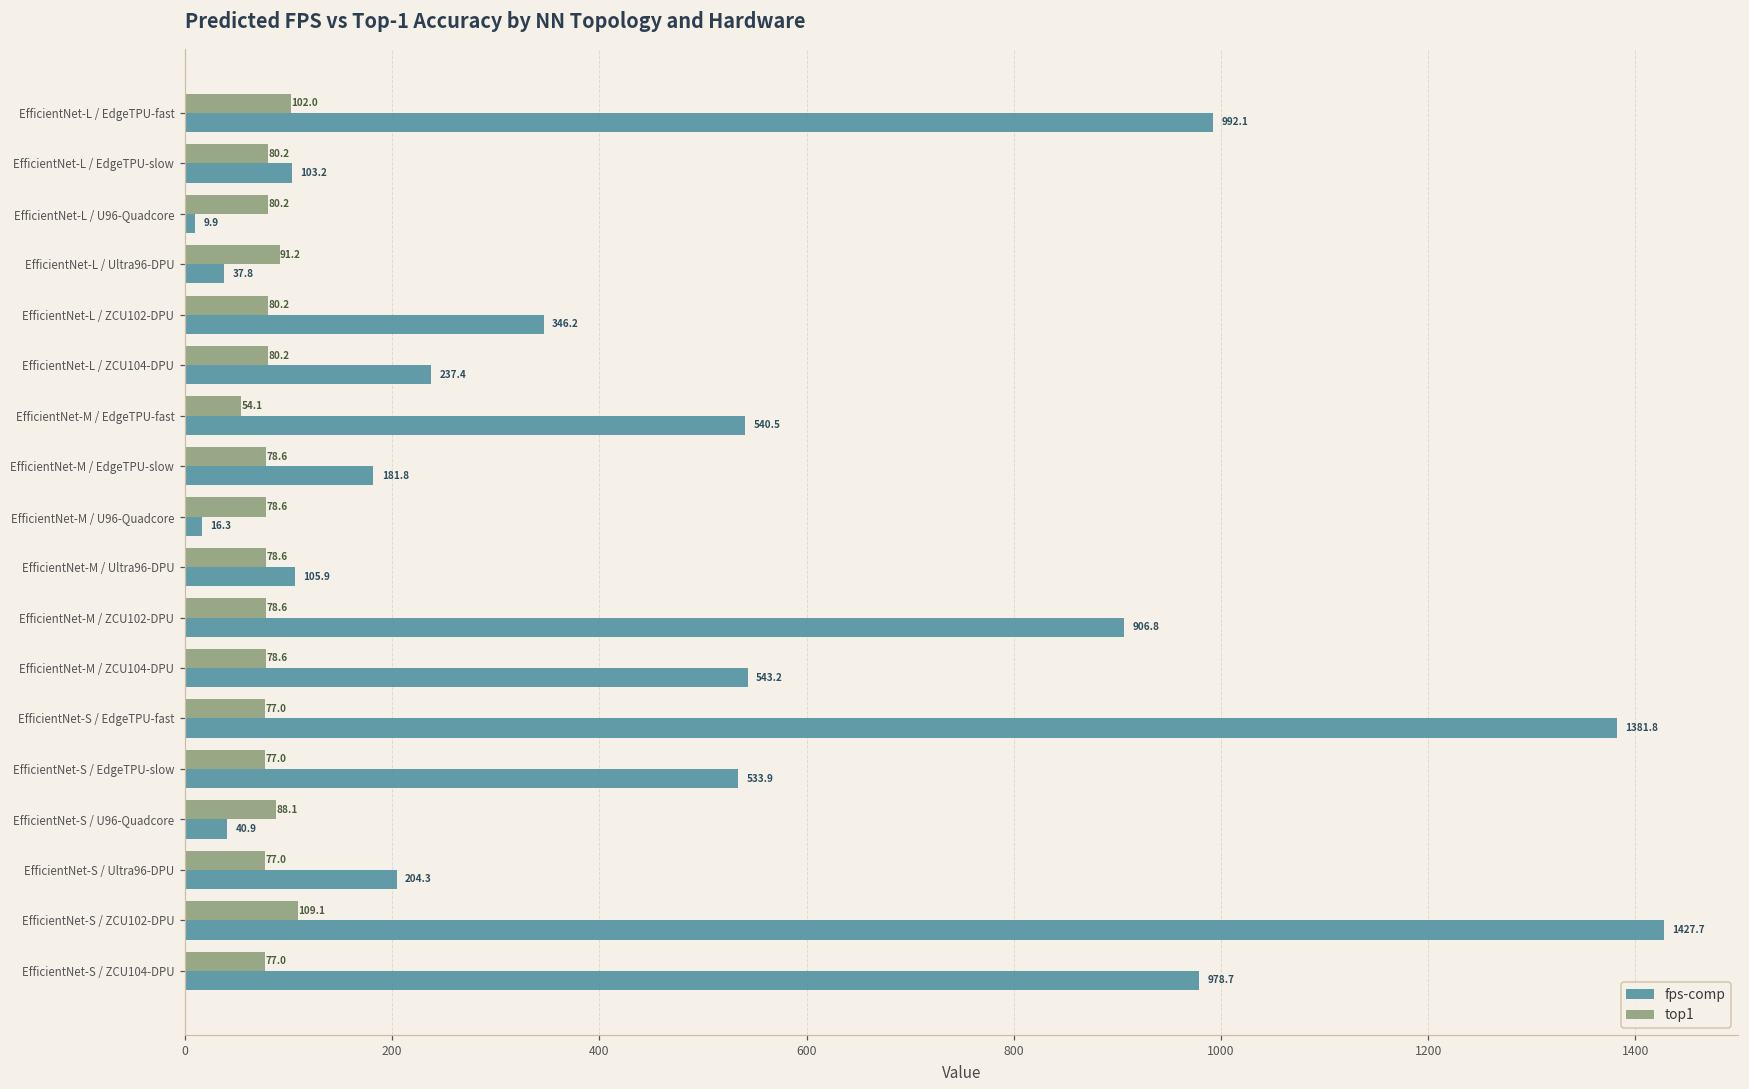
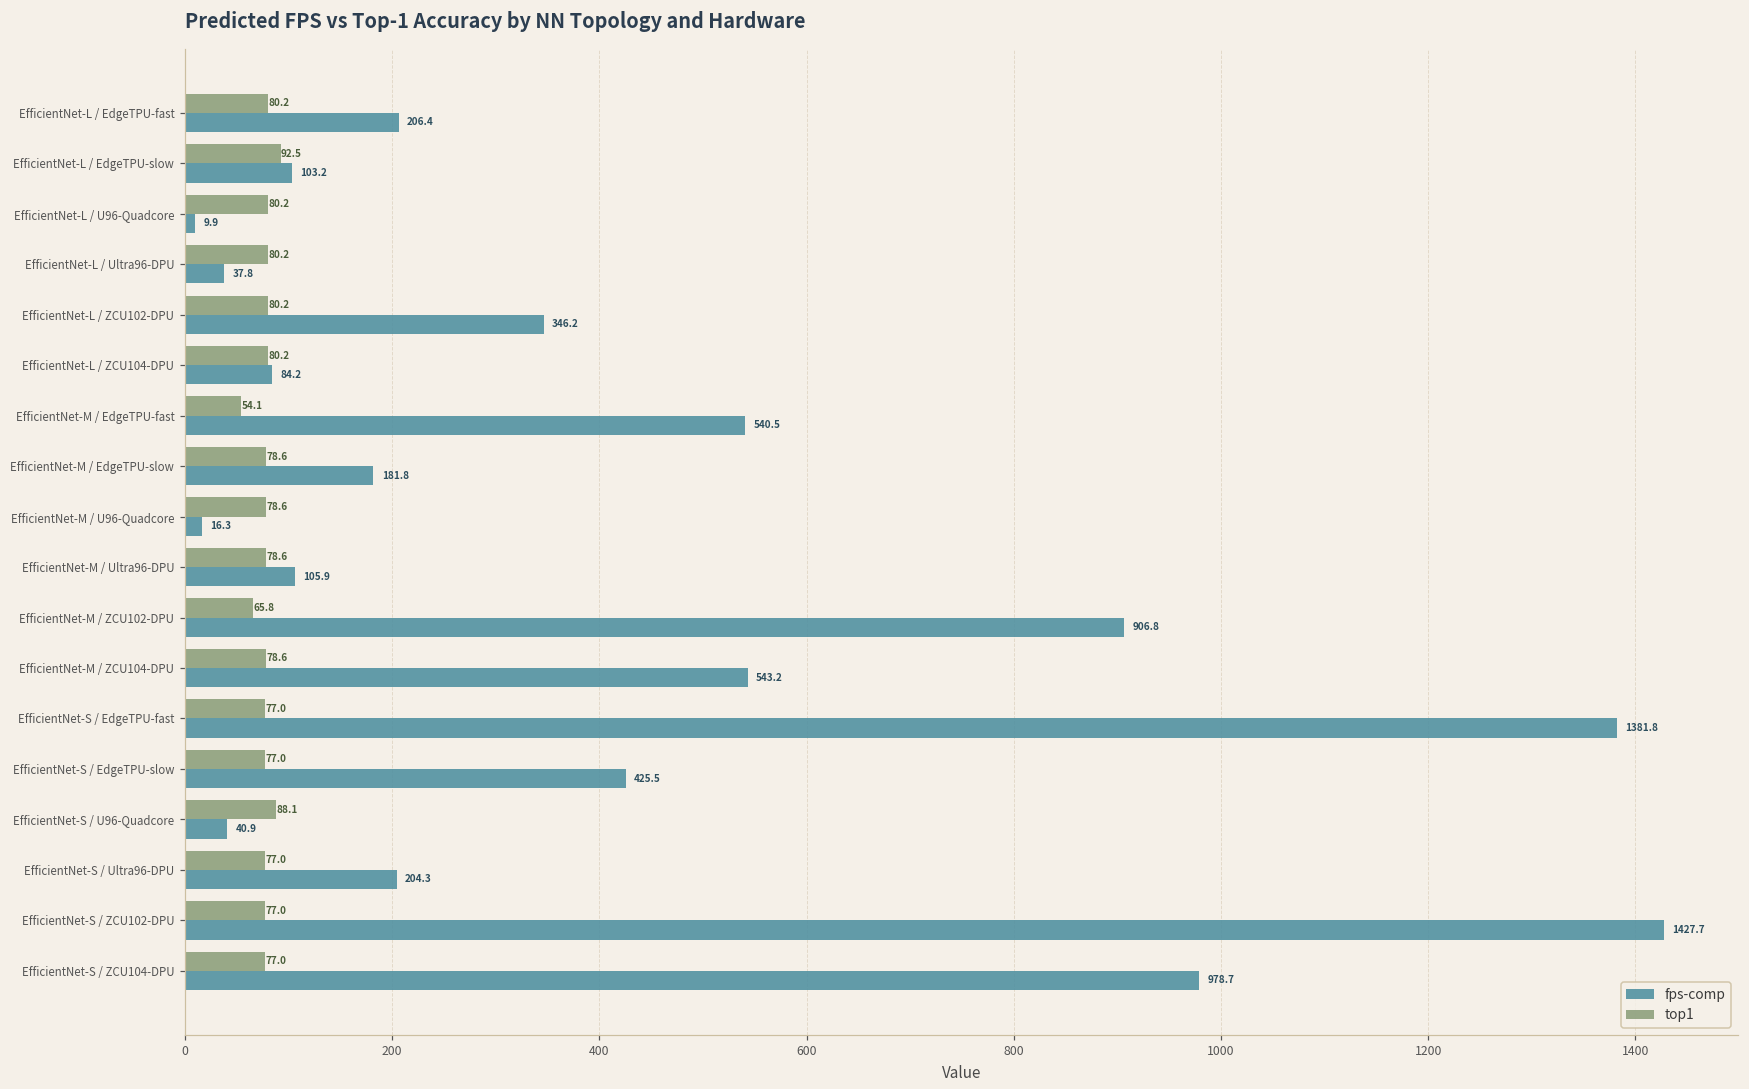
  {
    "fps-comp": {
-     "EfficientNet-L / EdgeTPU-fast": 992.1,
+     "EfficientNet-L / EdgeTPU-fast": 206.4,
      "EfficientNet-L / EdgeTPU-slow": 103.2,
      "EfficientNet-L / U96-Quadcore": 9.9,
      "EfficientNet-L / Ultra96-DPU": 37.8,
      "EfficientNet-L / ZCU102-DPU": 346.2,
-     "EfficientNet-L / ZCU104-DPU": 237.4,
+     "EfficientNet-L / ZCU104-DPU": 84.2,
      "EfficientNet-M / EdgeTPU-fast": 540.5,
      "EfficientNet-M / EdgeTPU-slow": 181.8,
      "EfficientNet-M / U96-Quadcore": 16.3,
      "EfficientNet-M / Ultra96-DPU": 105.9,
      "EfficientNet-M / ZCU102-DPU": 906.8,
      "EfficientNet-M / ZCU104-DPU": 543.2,
      "EfficientNet-S / EdgeTPU-fast": 1381.8,
-     "EfficientNet-S / EdgeTPU-slow": 533.9,
+     "EfficientNet-S / EdgeTPU-slow": 425.5,
      "EfficientNet-S / U96-Quadcore": 40.9,
      "EfficientNet-S / Ultra96-DPU": 204.3,
      "EfficientNet-S / ZCU102-DPU": 1427.7,
      "EfficientNet-S / ZCU104-DPU": 978.7
    },
    "top1": {
-     "EfficientNet-L / EdgeTPU-fast": 102.0,
-     "EfficientNet-L / EdgeTPU-slow": 80.2,
+     "EfficientNet-L / EdgeTPU-fast": 80.2,
+     "EfficientNet-L / EdgeTPU-slow": 92.5,
      "EfficientNet-L / U96-Quadcore": 80.2,
-     "EfficientNet-L / Ultra96-DPU": 91.2,
+     "EfficientNet-L / Ultra96-DPU": 80.2,
      "EfficientNet-L / ZCU102-DPU": 80.2,
      "EfficientNet-L / ZCU104-DPU": 80.2,
      "EfficientNet-M / EdgeTPU-fast": 54.1,
      "EfficientNet-M / EdgeTPU-slow": 78.6,
      "EfficientNet-M / U96-Quadcore": 78.6,
      "EfficientNet-M / Ultra96-DPU": 78.6,
-     "EfficientNet-M / ZCU102-DPU": 78.6,
+     "EfficientNet-M / ZCU102-DPU": 65.8,
      "EfficientNet-M / ZCU104-DPU": 78.6,
      "EfficientNet-S / EdgeTPU-fast": 77.0,
      "EfficientNet-S / EdgeTPU-slow": 77.0,
      "EfficientNet-S / U96-Quadcore": 88.1,
      "EfficientNet-S / Ultra96-DPU": 77.0,
-     "EfficientNet-S / ZCU102-DPU": 109.1,
+     "EfficientNet-S / ZCU102-DPU": 77.0,
      "EfficientNet-S / ZCU104-DPU": 77.0
    }
  }
